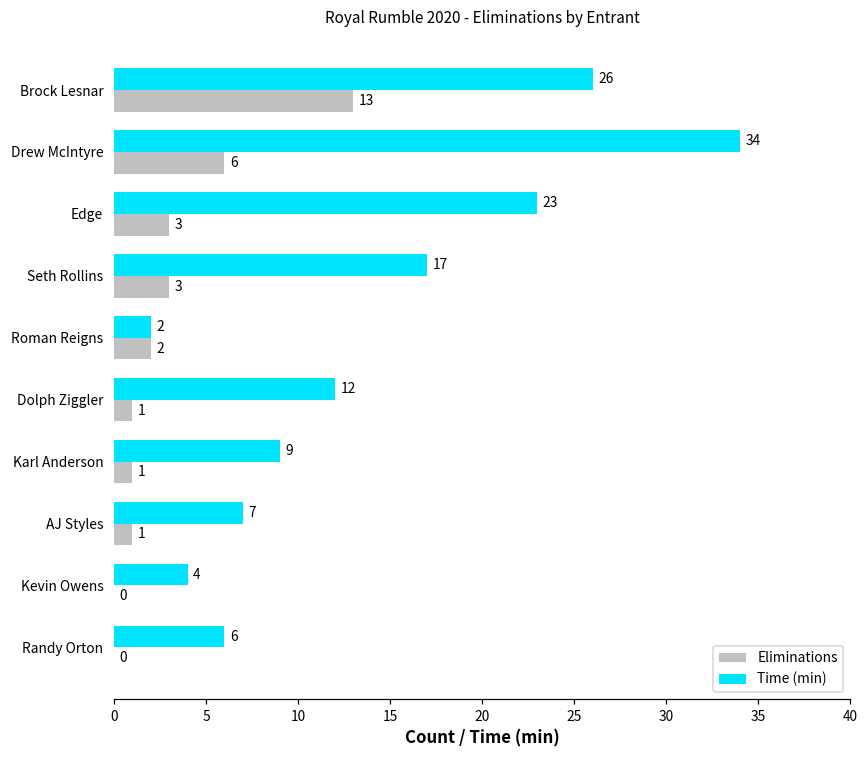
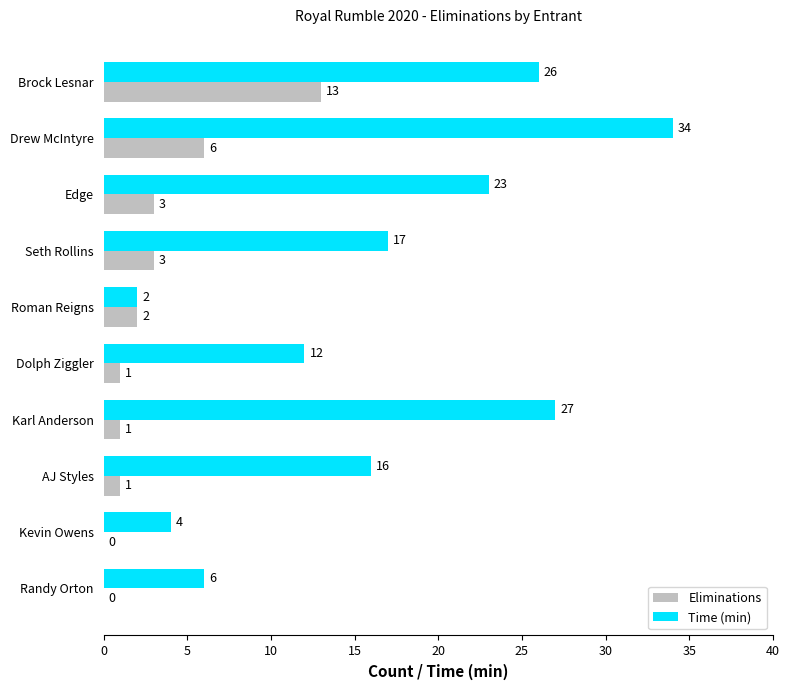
  {
    "Eliminations": {
      "Brock Lesnar": 13,
      "Drew McIntyre": 6,
      "Edge": 3,
      "Seth Rollins": 3,
      "Roman Reigns": 2,
      "Dolph Ziggler": 1,
      "Karl Anderson": 1,
      "AJ Styles": 1,
      "Kevin Owens": 0,
      "Randy Orton": 0
    },
    "Time (min)": {
      "Brock Lesnar": 26,
      "Drew McIntyre": 34,
      "Edge": 23,
      "Seth Rollins": 17,
      "Roman Reigns": 2,
      "Dolph Ziggler": 12,
-     "Karl Anderson": 9,
-     "AJ Styles": 7,
+     "Karl Anderson": 27,
+     "AJ Styles": 16,
      "Kevin Owens": 4,
      "Randy Orton": 6
    }
  }
